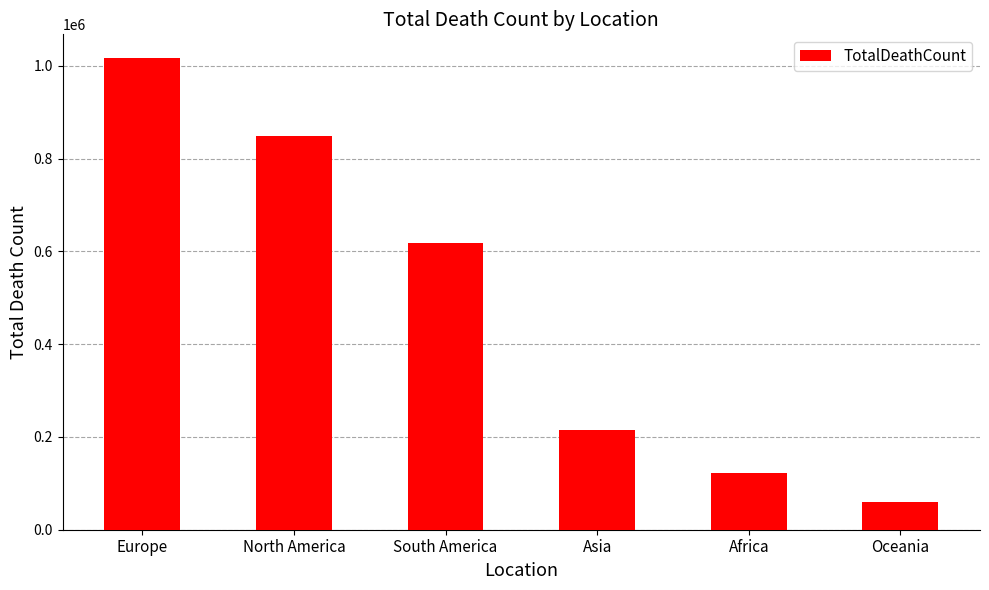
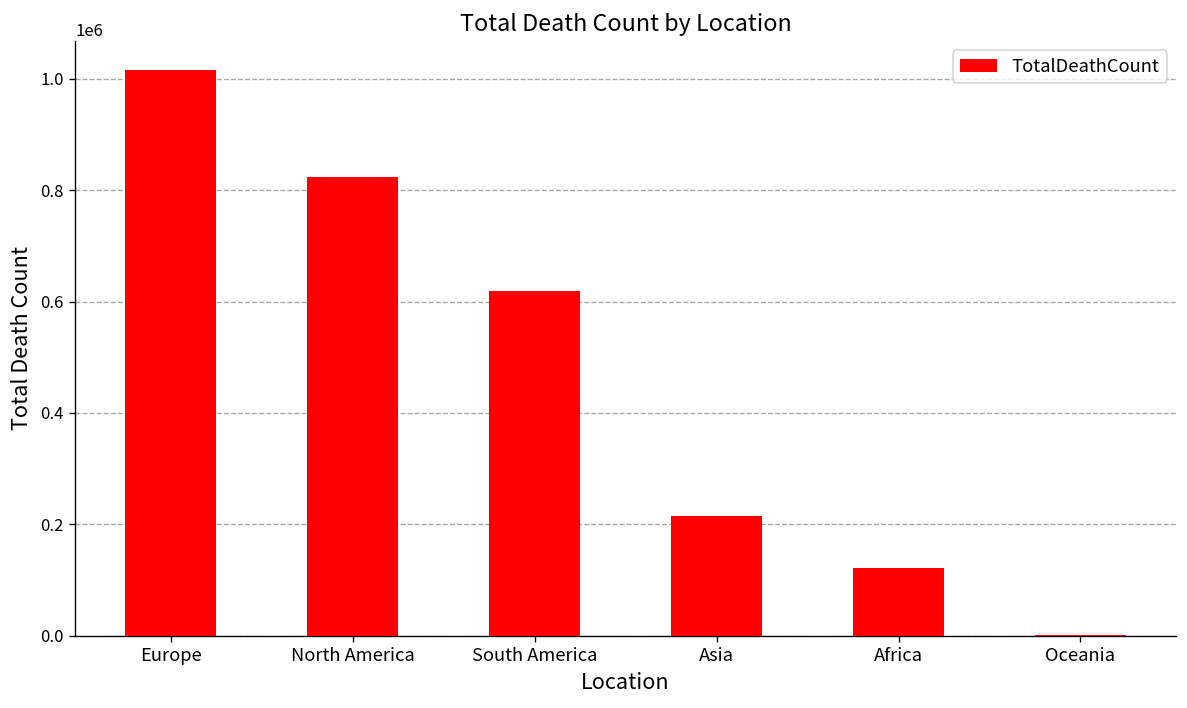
  {
    "Europe": 1020000,
-   "North America": 850000,
+   "North America": 820000,
    "South America": 620000,
    "Asia": 220000,
    "Africa": 120000,
-   "Oceania": 60000
+   "Oceania": 0
  }
